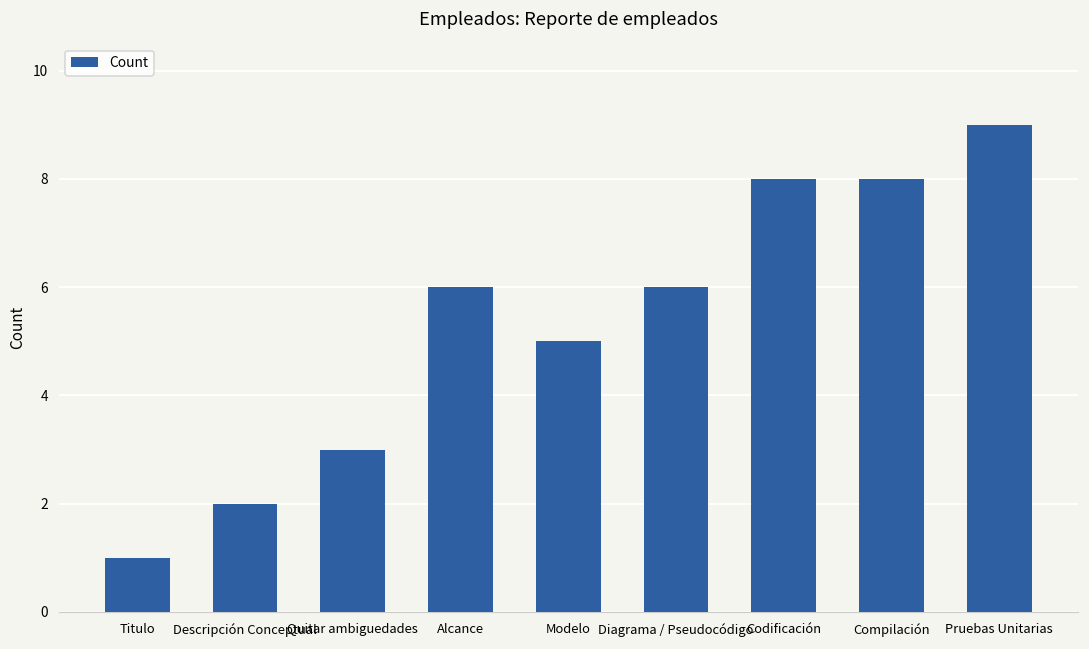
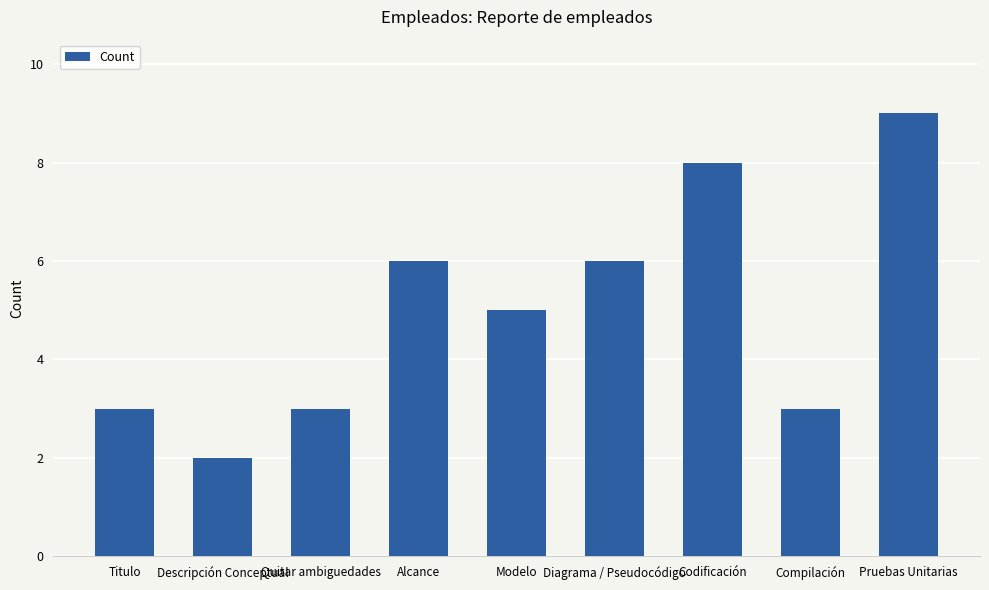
  {
-   "Titulo": 1,
+   "Titulo": 3,
    "Alcance": 6,
    "Modelo": 5,
    "Diagrama / Pseudocódigo": 6,
    "Codificación": 8,
-   "Compilación": 8,
+   "Compilación": 3,
    "Pruebas Unitarias": 9
  }
